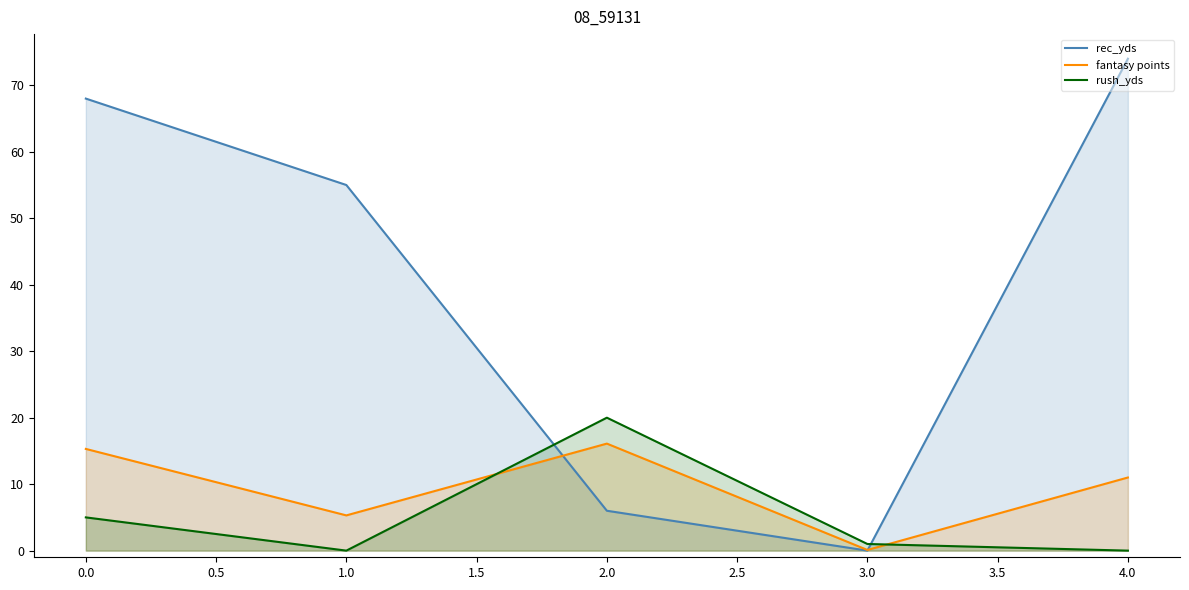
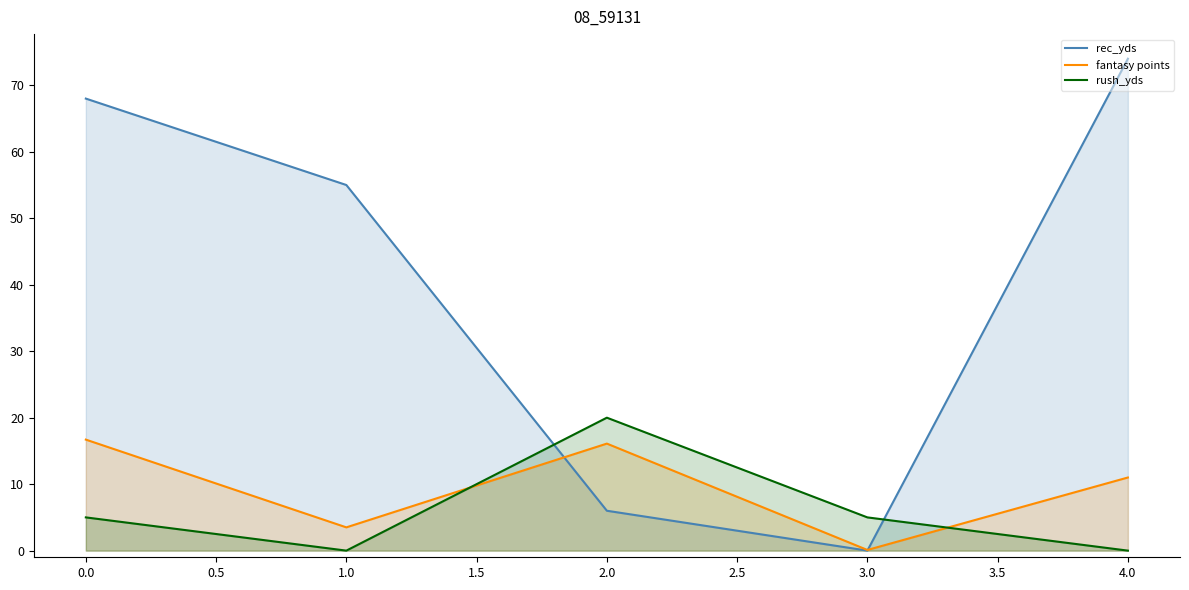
  {
    "rec_yds": {
      "0.0": 68,
      "1.0": 55,
      "2.0": 6
    },
    "fantasy points": {
-     "0.0": 15,
-     "1.0": 5,
+     "0.0": 17,
+     "1.0": 4,
      "2.0": 16,
      "4.0": 11
    },
    "rush_yds": {
      "0.0": 5,
      "1.0": 0,
      "2.0": 20,
-     "3.0": 1,
+     "3.0": 5,
      "4.0": 0
    }
  }
